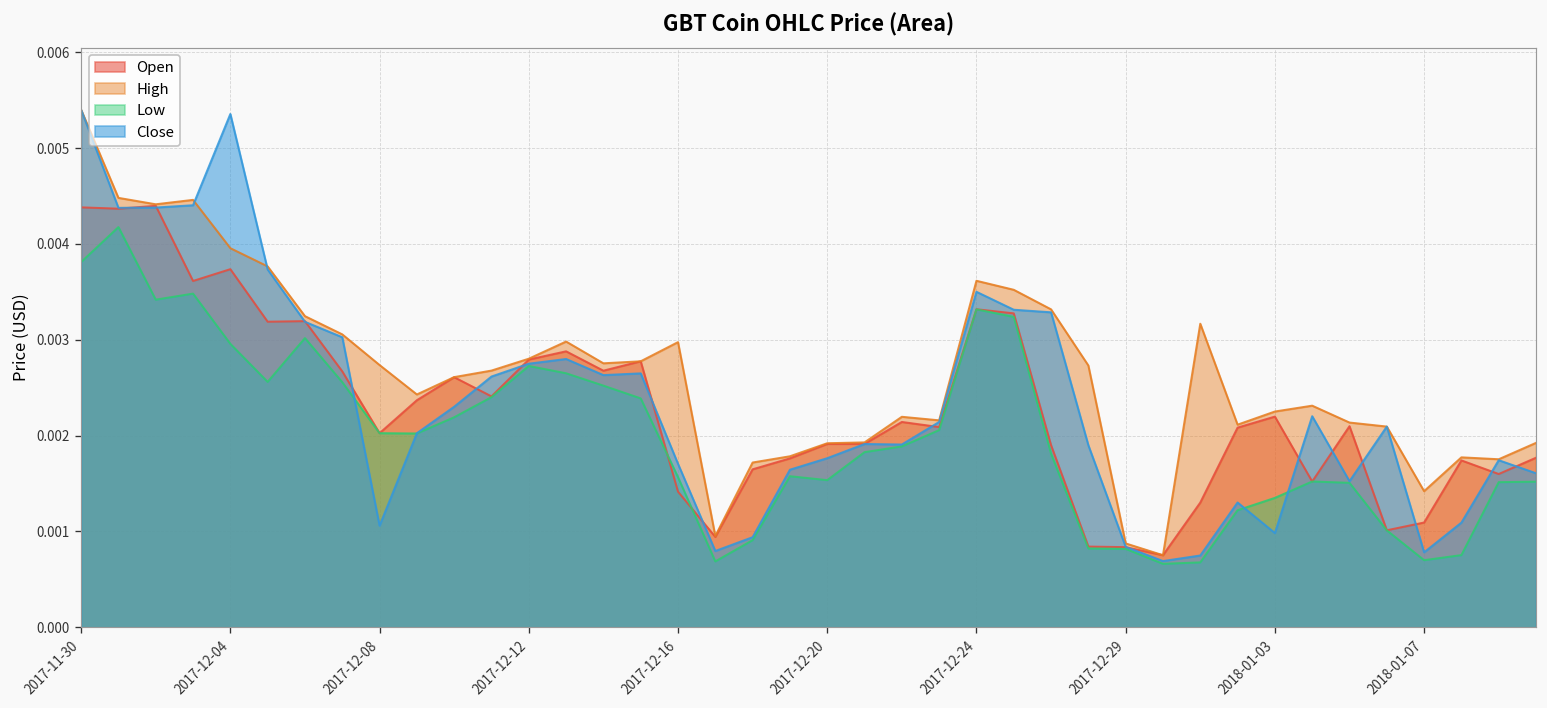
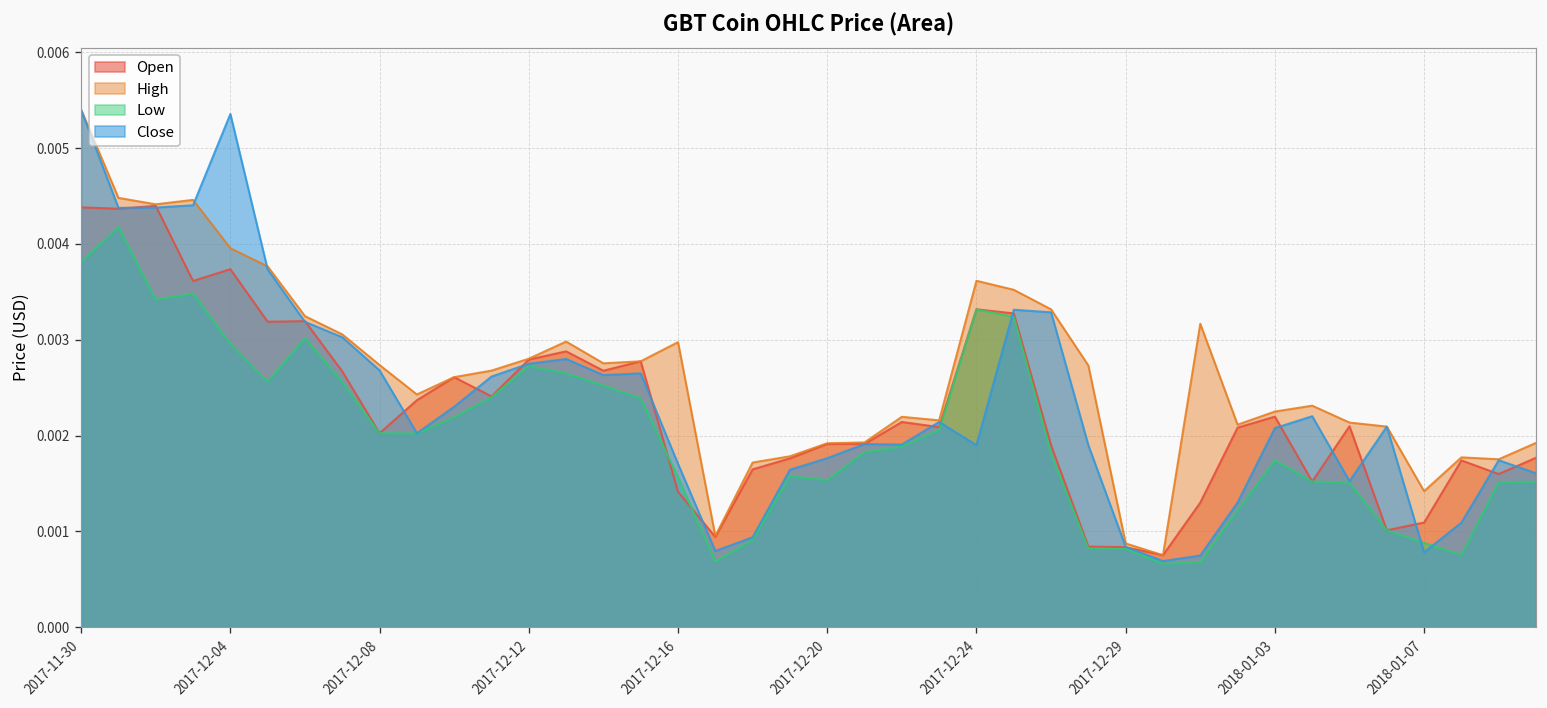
  {
    "Low": {
      "2017-11-30": 0.0038,
      "2017-12-04": 0.0030,
      "2017-12-16": 0.0016,
      "2017-12-20": 0.0015,
-     "2018-01-03": 0.0014,
-     "2018-01-07": 0.0007
+     "2018-01-03": 0.0017,
+     "2018-01-07": 0.0009
    },
    "Close": {
      "2017-12-04": 0.0054,
-     "2017-12-08": 0.0011,
+     "2017-12-08": 0.0027,
      "2017-12-16": 0.0017,
      "2017-12-20": 0.0018,
-     "2017-12-24": 0.0035,
-     "2018-01-03": 0.0010,
+     "2017-12-24": 0.0019,
+     "2018-01-03": 0.0021,
      "2018-01-07": 0.0008
    }
  }
